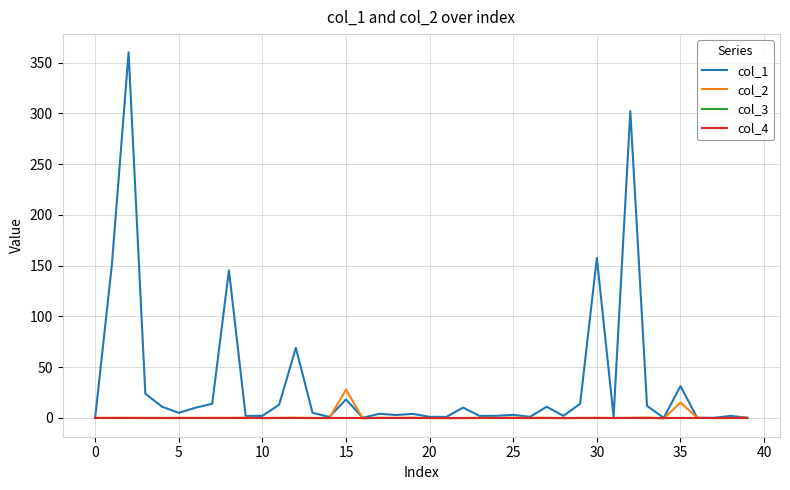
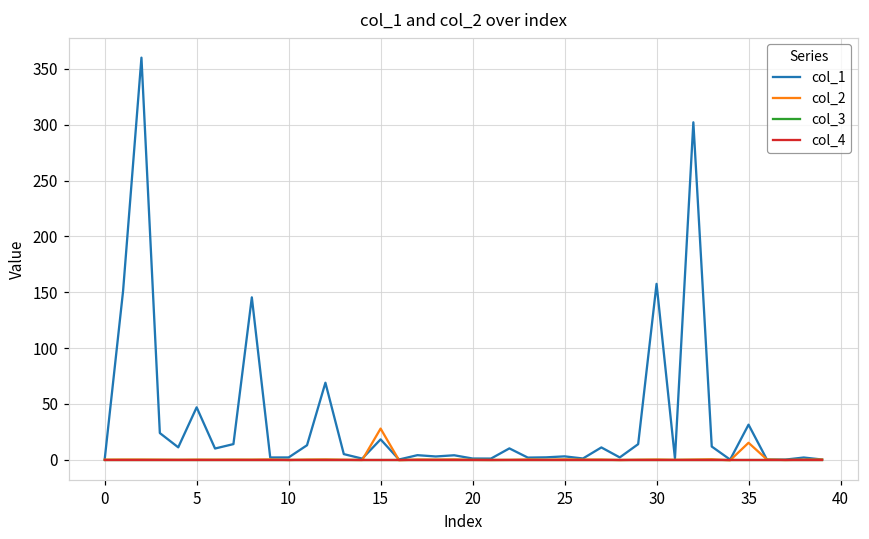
  {
    "col_1": {
-     "5": 5,
+     "5": 47,
      "15": 18,
      "25": 3,
      "30": 157,
      "35": 31
    },
    "col_2": {
      "15": 28,
      "35": 15
    },
    "col_4": {
      "15": 0,
      "35": 0
    }
  }
